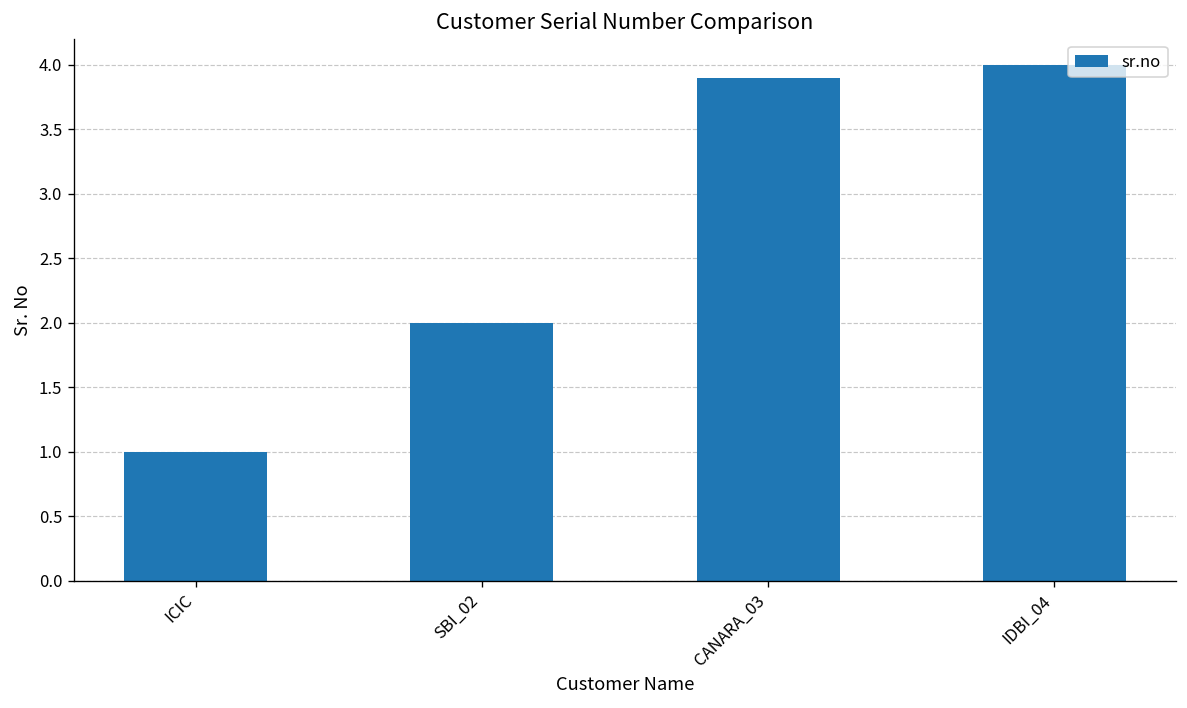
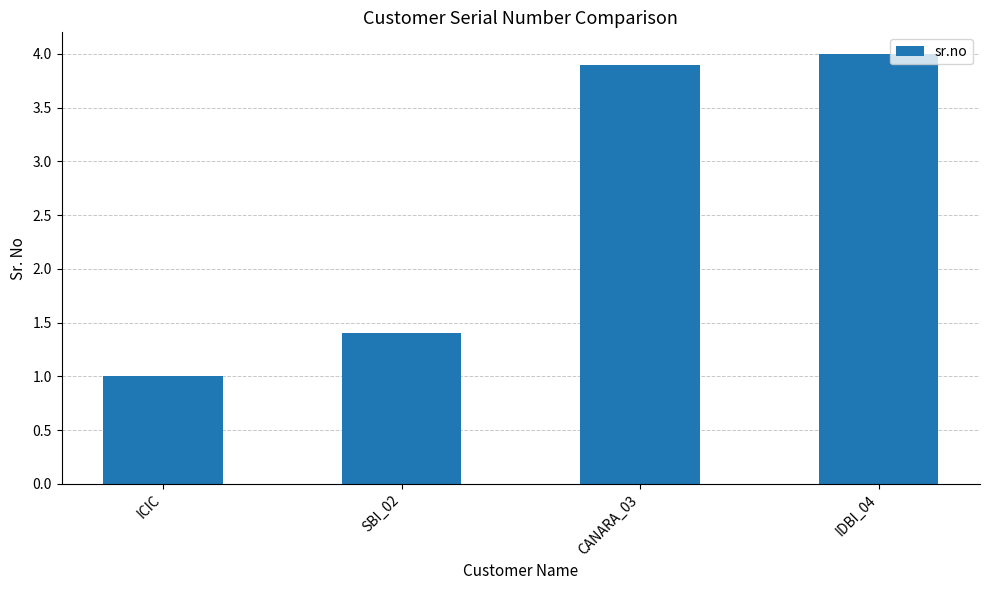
  {
    "ICIC": 1.0,
-   "SBI_02": 2.0,
+   "SBI_02": 1.4,
    "CANARA_03": 3.9,
    "IDBI_04": 4.0
  }
